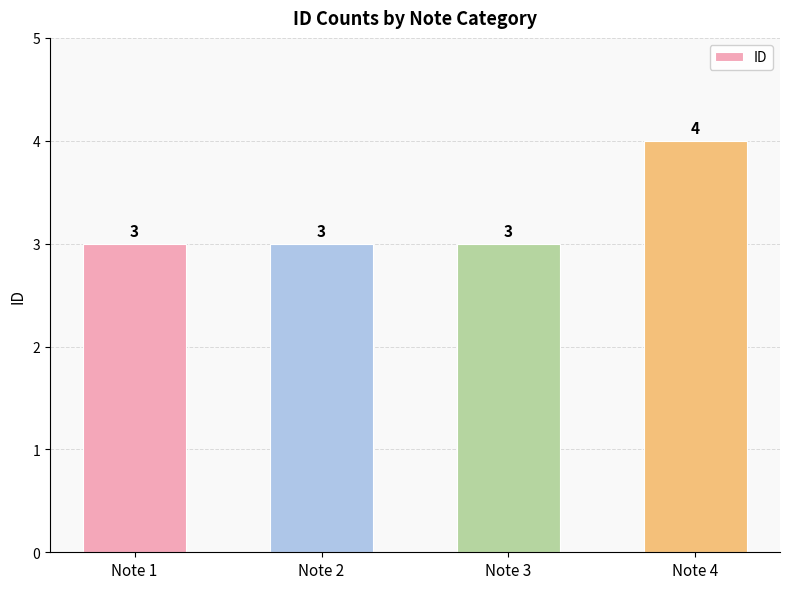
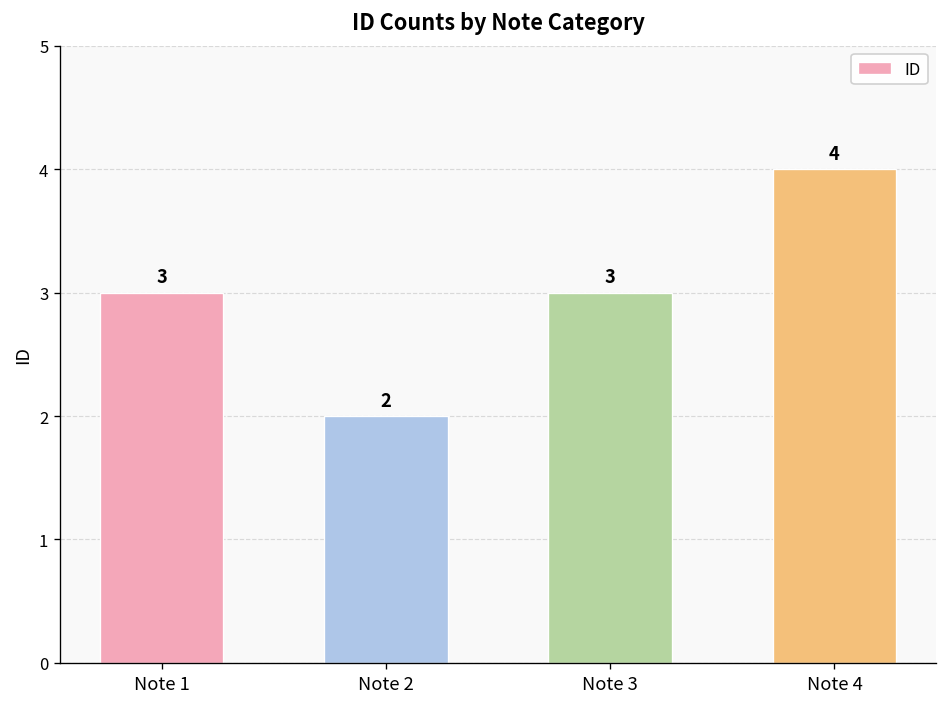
  {
    "Note 1": 3,
-   "Note 2": 3,
+   "Note 2": 2,
    "Note 3": 3,
    "Note 4": 4
  }
